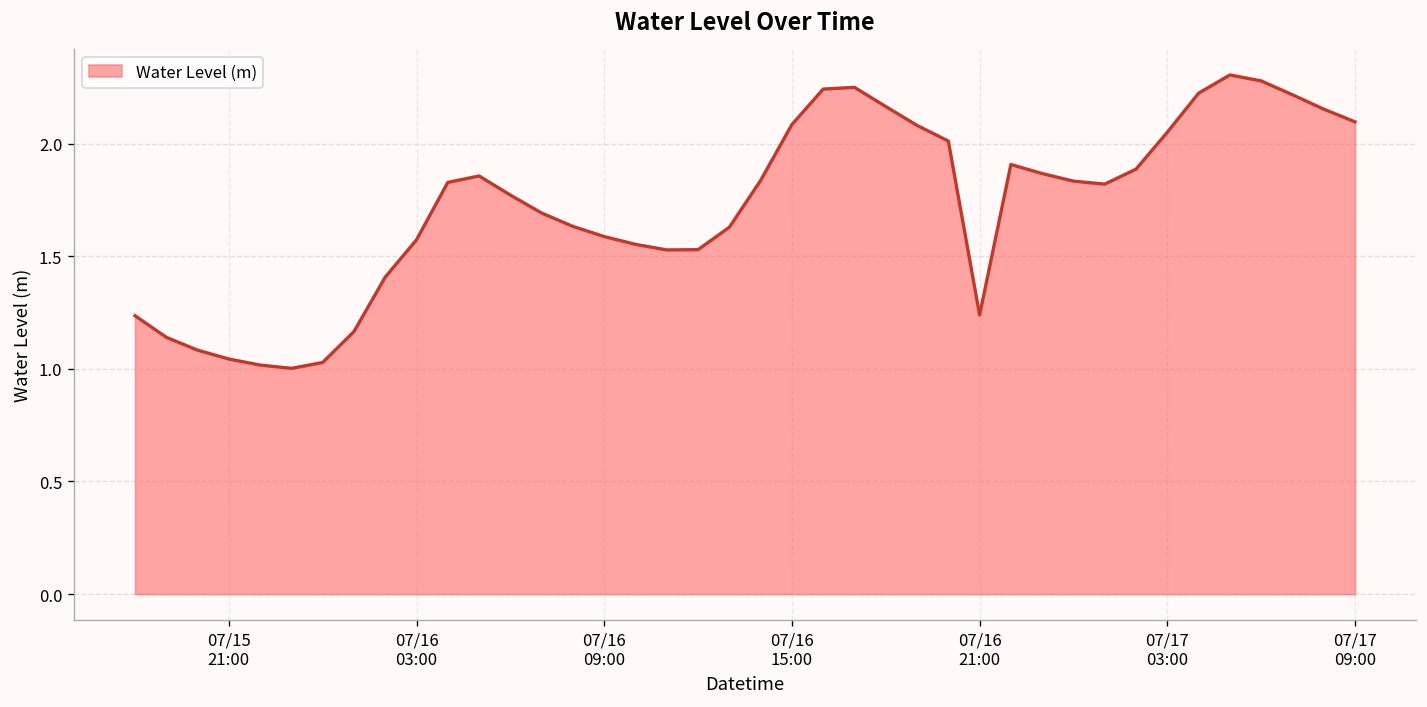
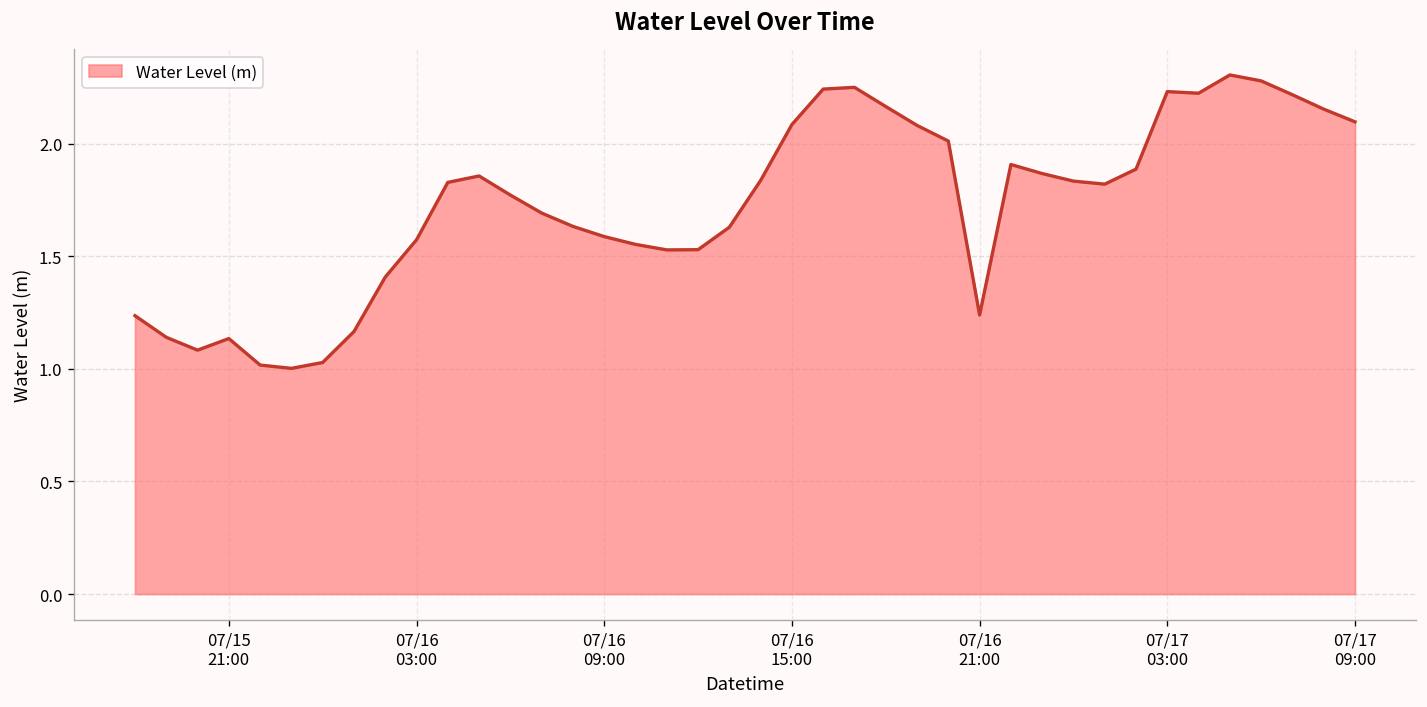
  {
-   "07/15 21:00": 1.04,
+   "07/15 21:00": 1.13,
    "07/16 03:00": 1.57,
    "07/16 09:00": 1.59,
    "07/16 15:00": 2.08,
    "07/16 21:00": 1.24,
-   "07/17 03:00": 2.05,
+   "07/17 03:00": 2.23,
    "07/17 09:00": 2.10
  }
